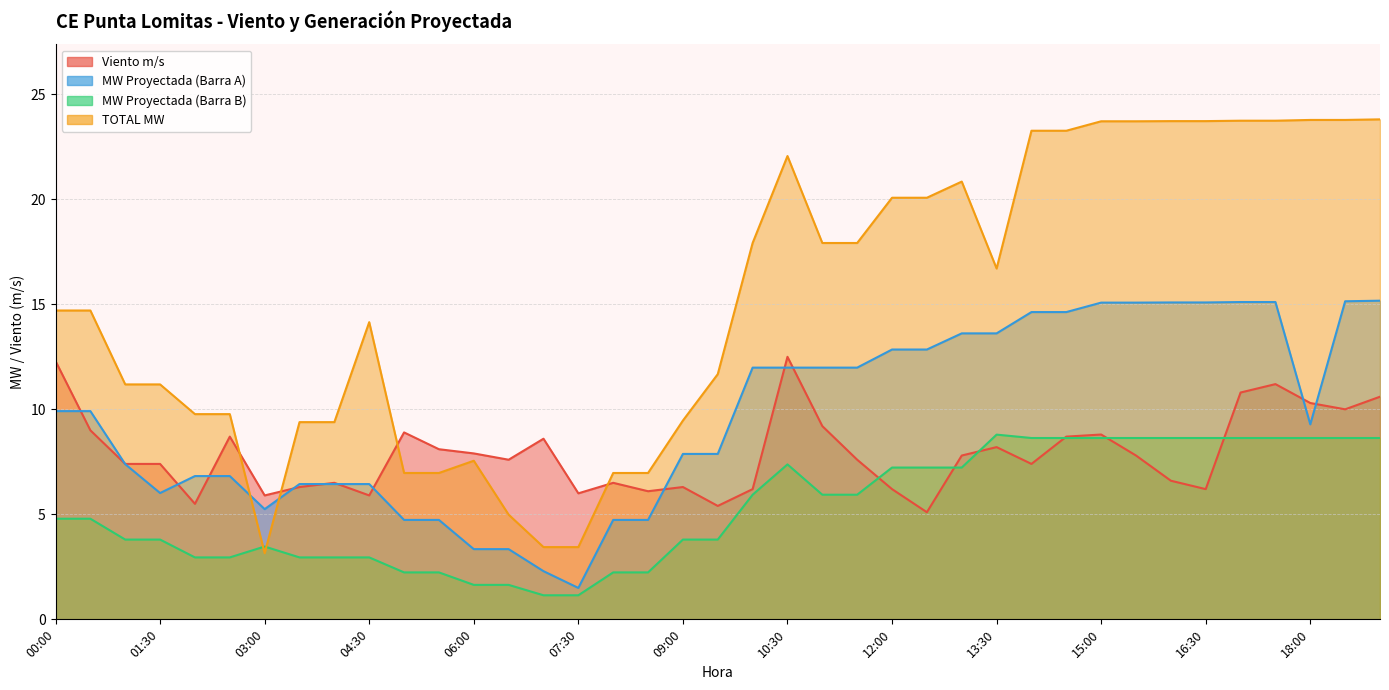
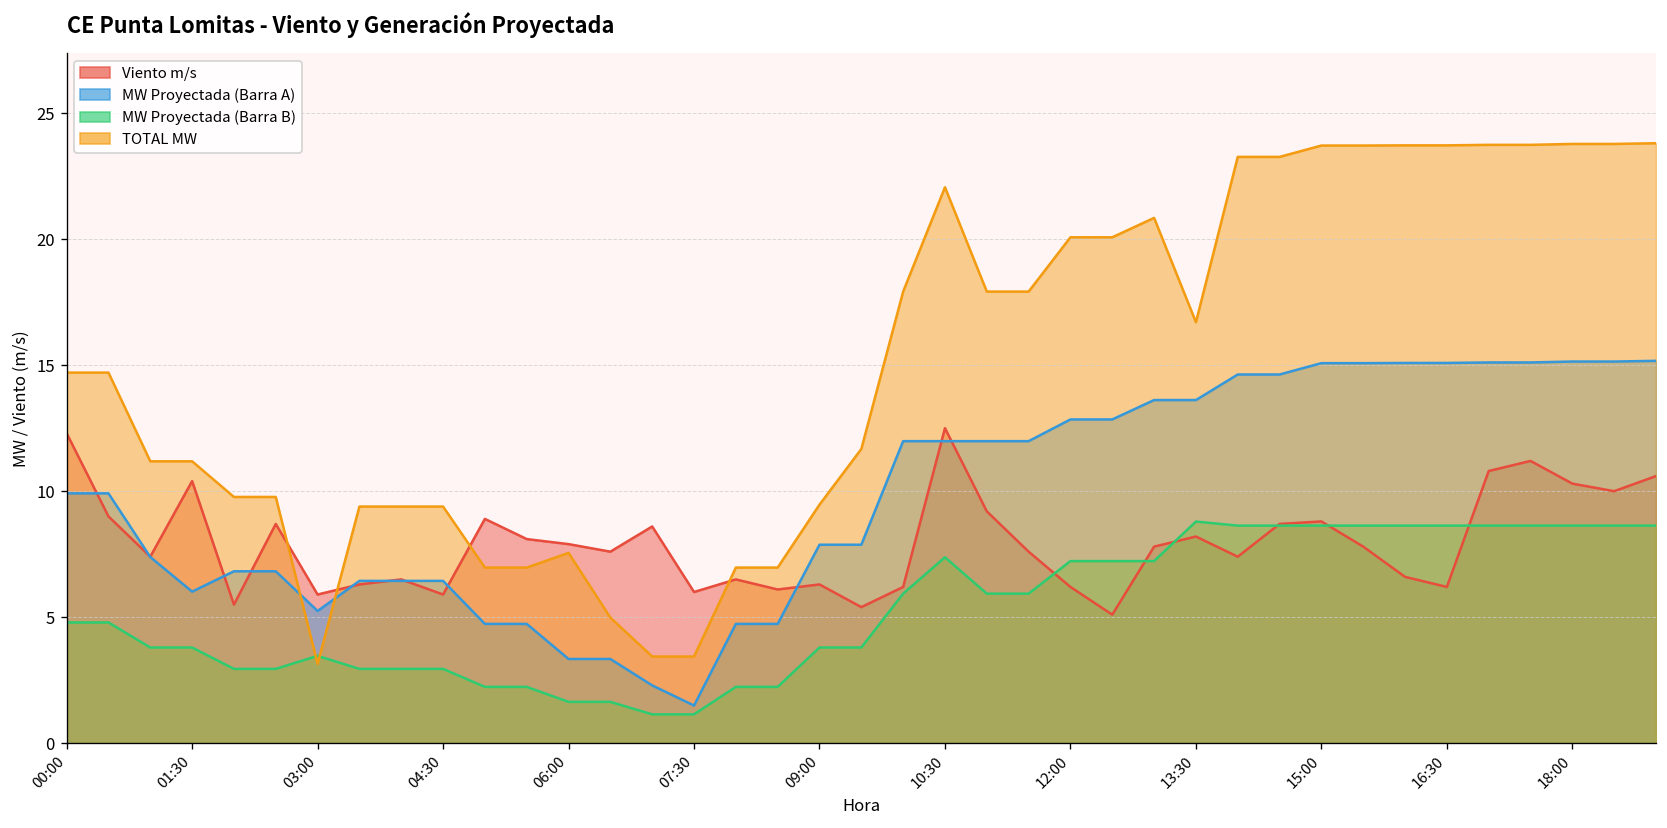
  {
    "Viento m/s": {
      "00:00": 12.3,
-     "01:30": 7.4,
+     "01:30": 10.4,
      "03:00": 5.9,
      "04:30": 5.9,
      "06:00": 7.9,
      "07:30": 6.0,
      "09:00": 6.3,
      "10:30": 12.5,
      "12:00": 6.2,
      "13:30": 8.2,
      "15:00": 8.8,
      "16:30": 6.2,
      "18:00": 10.3
    },
    "MW Proyectada (Barra A)": {
      "00:00": 9.9,
      "01:30": 6.0,
      "03:00": 5.2,
      "04:30": 6.4,
      "06:00": 3.3,
      "07:30": 1.5,
      "09:00": 7.9,
      "10:30": 12.0,
      "12:00": 12.8,
      "13:30": 13.6,
      "15:00": 15.1,
      "16:30": 15.1,
-     "18:00": 9.3
+     "18:00": 15.1
    },
    "MW Proyectada (Barra B)": {
      "00:00": 4.8,
      "01:30": 3.8,
      "03:00": 3.5,
      "04:30": 2.9,
      "06:00": 1.6,
      "07:30": 1.1,
      "09:00": 3.8,
      "10:30": 7.4,
      "12:00": 7.2,
      "13:30": 8.8,
      "15:00": 8.6,
      "16:30": 8.6,
      "18:00": 8.6
    },
    "TOTAL MW": {
      "00:00": 14.7,
      "01:30": 11.2,
      "03:00": 3.2,
-     "04:30": 14.2,
+     "04:30": 9.4,
      "06:00": 7.6,
      "07:30": 3.4,
      "09:00": 9.5,
      "10:30": 22.1,
      "12:00": 20.1,
      "13:30": 16.7,
      "15:00": 23.7,
      "16:30": 23.7,
      "18:00": 23.8
    }
  }
